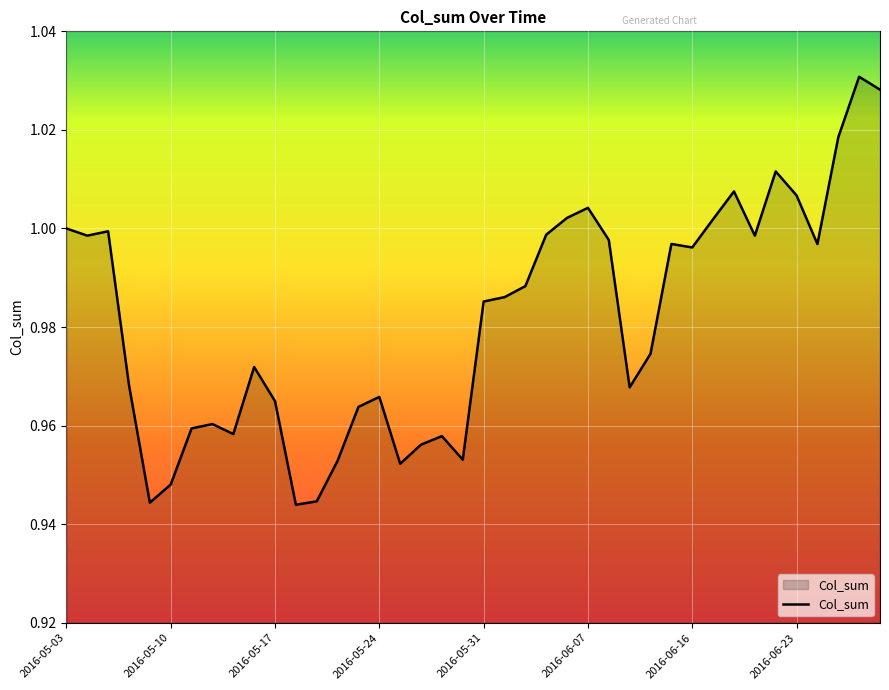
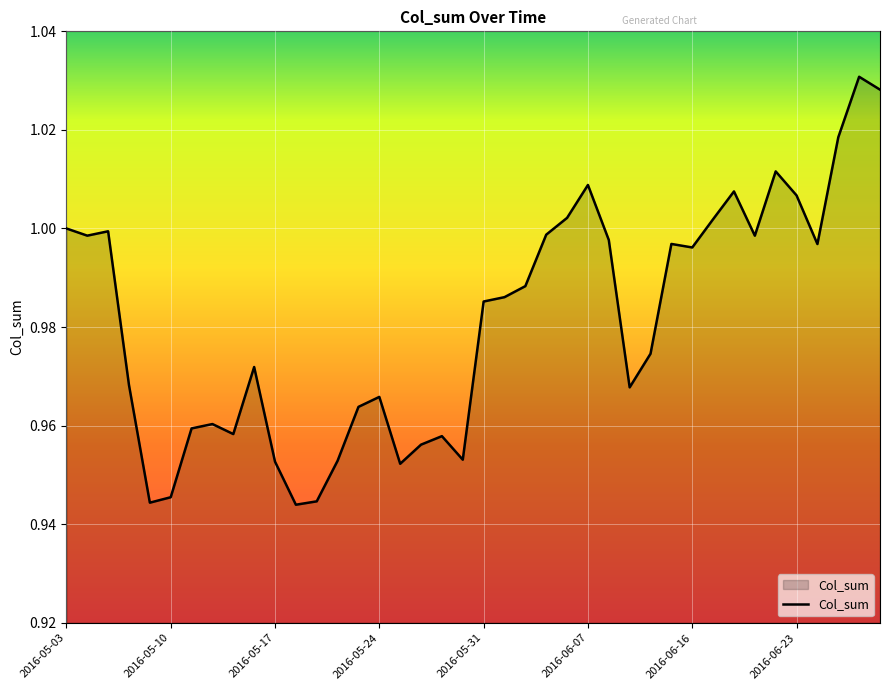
  {
    "2016-05-03": 1.000,
-   "2016-05-10": 0.948,
-   "2016-05-17": 0.965,
+   "2016-05-10": 0.945,
+   "2016-05-17": 0.953,
    "2016-05-24": 0.966,
    "2016-05-31": 0.985,
-   "2016-06-07": 1.004,
+   "2016-06-07": 1.009,
    "2016-06-16": 0.996,
    "2016-06-23": 1.007
  }
